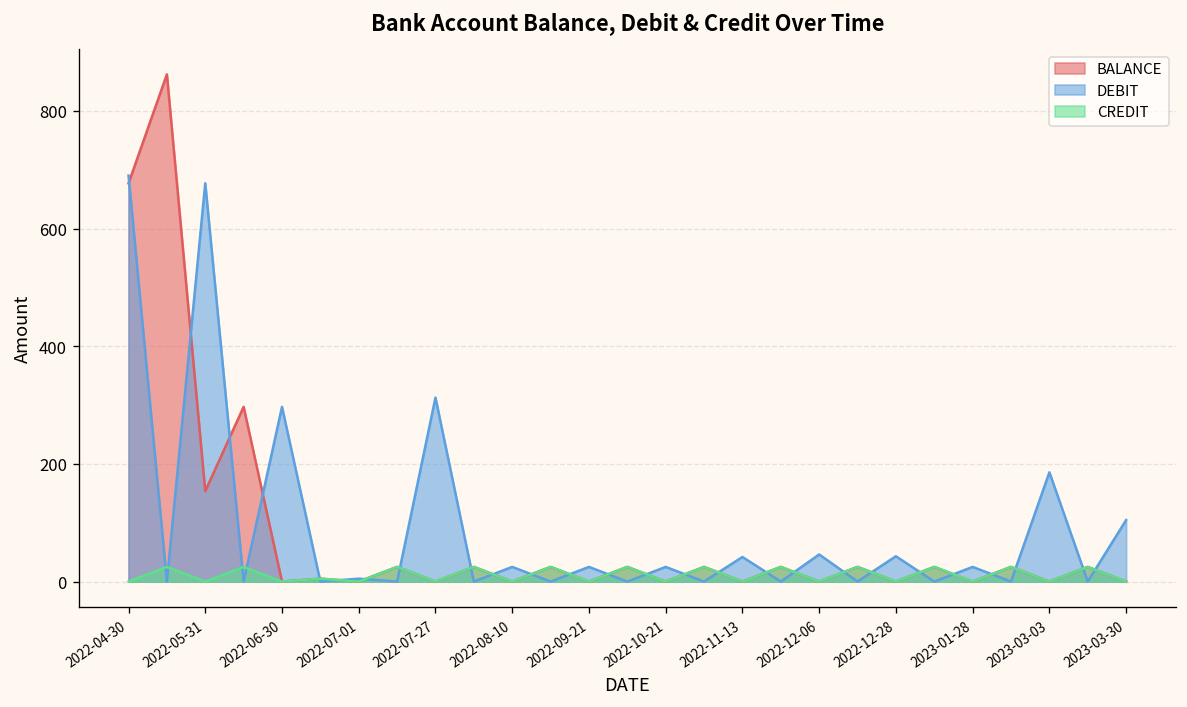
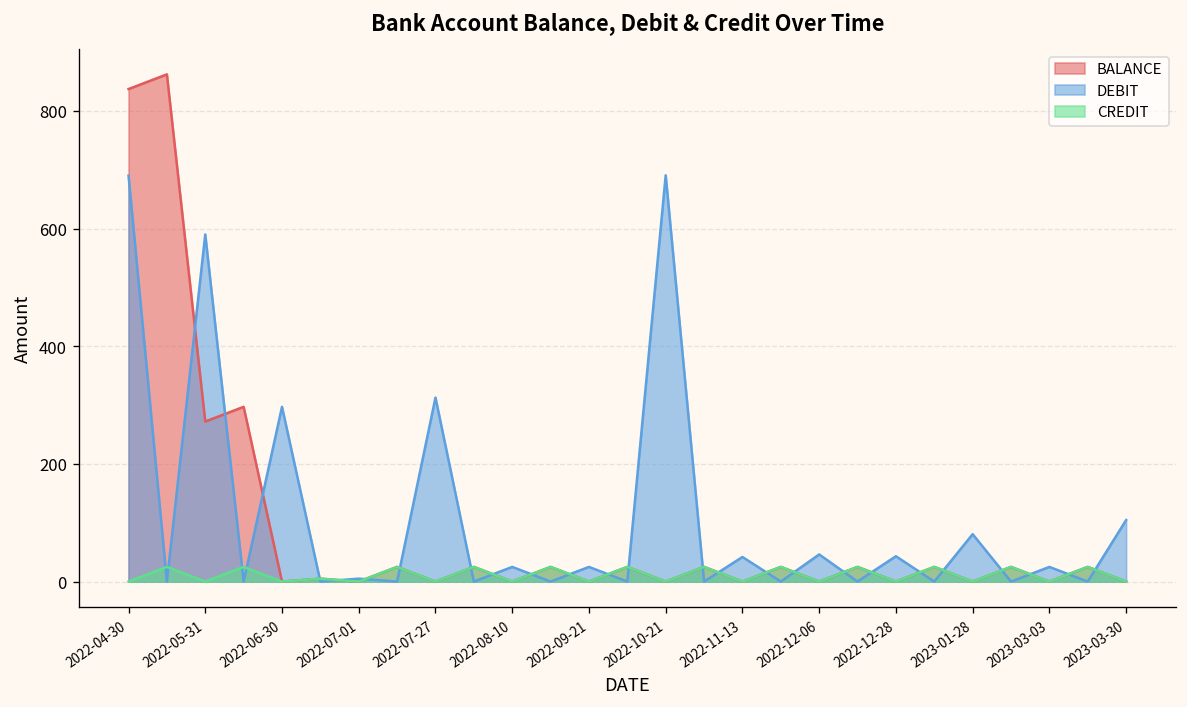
  {
    "BALANCE": {
-     "2022-04-30": 680,
-     "2022-05-31": 150
+     "2022-04-30": 840,
+     "2022-05-31": 270
    },
    "DEBIT": {
      "2022-04-30": 690,
-     "2022-05-31": 680,
+     "2022-05-31": 590,
      "2022-07-27": 310,
      "2022-08-10": 20,
      "2022-09-21": 20,
-     "2022-10-21": 20,
+     "2022-10-21": 690,
      "2022-11-13": 40,
      "2022-12-06": 50,
      "2022-12-28": 40,
-     "2023-01-28": 20,
-     "2023-03-03": 190,
+     "2023-01-28": 80,
+     "2023-03-03": 20,
      "2023-03-30": 100
    },
    "CREDIT": {
      "2022-04-30": 0,
      "2022-05-31": 0
    }
  }
